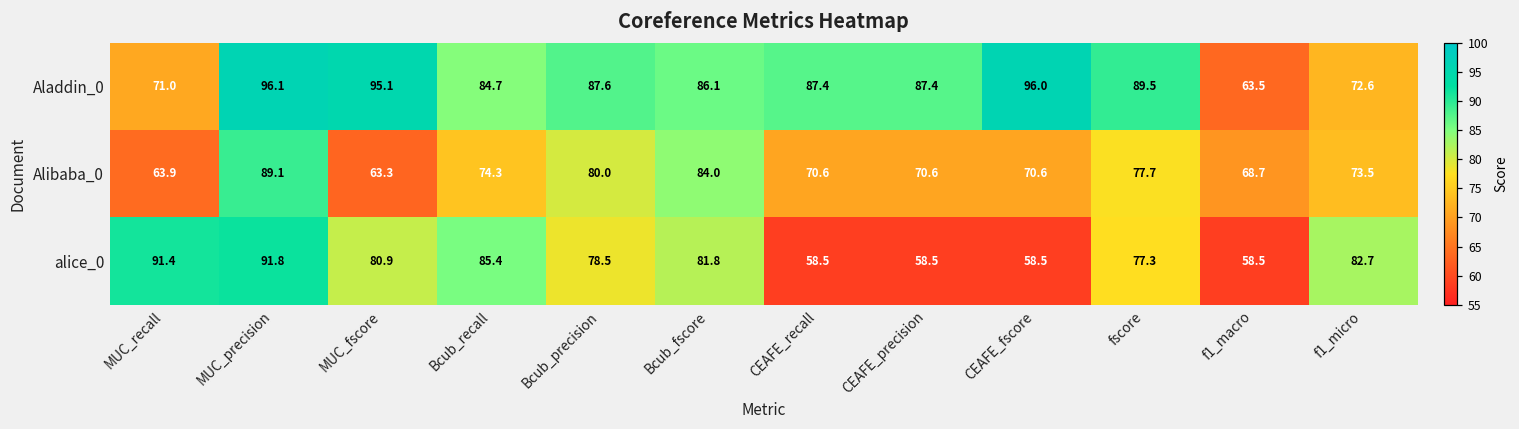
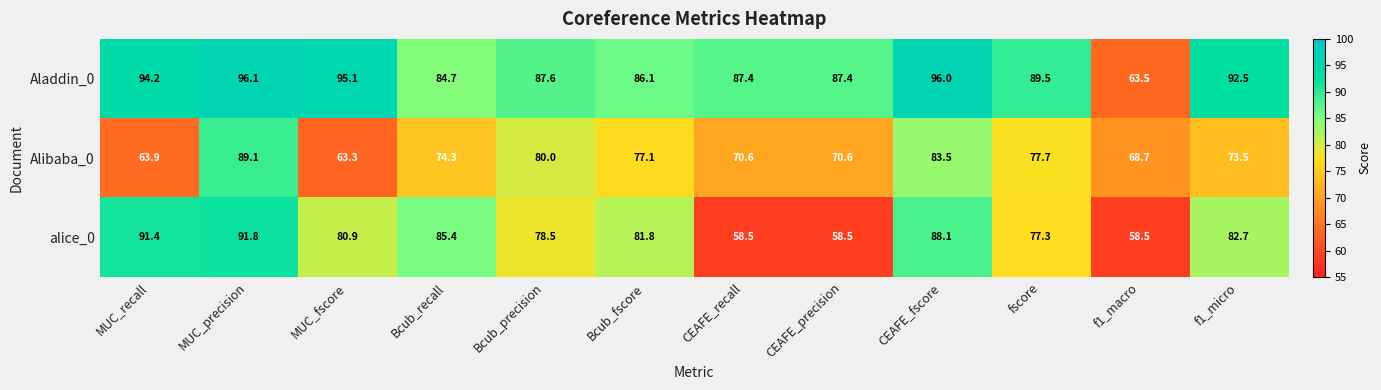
  {
    "Aladdin_0": {
-     "MUC_recall": 71.0,
+     "MUC_recall": 94.2,
      "MUC_precision": 96.1,
      "MUC_fscore": 95.1,
      "Bcub_recall": 84.7,
      "Bcub_precision": 87.6,
      "Bcub_fscore": 86.1,
      "CEAFE_recall": 87.4,
      "CEAFE_precision": 87.4,
      "CEAFE_fscore": 96.0,
      "fscore": 89.5,
      "f1_macro": 63.5,
-     "f1_micro": 72.6
+     "f1_micro": 92.5
    },
    "Alibaba_0": {
      "MUC_recall": 63.9,
      "MUC_precision": 89.1,
      "MUC_fscore": 63.3,
      "Bcub_recall": 74.3,
      "Bcub_precision": 80.0,
-     "Bcub_fscore": 84.0,
+     "Bcub_fscore": 77.1,
      "CEAFE_recall": 70.6,
      "CEAFE_precision": 70.6,
-     "CEAFE_fscore": 70.6,
+     "CEAFE_fscore": 83.5,
      "fscore": 77.7,
      "f1_macro": 68.7,
      "f1_micro": 73.5
    },
    "alice_0": {
      "MUC_recall": 91.4,
      "MUC_precision": 91.8,
      "MUC_fscore": 80.9,
      "Bcub_recall": 85.4,
      "Bcub_precision": 78.5,
      "Bcub_fscore": 81.8,
      "CEAFE_recall": 58.5,
      "CEAFE_precision": 58.5,
-     "CEAFE_fscore": 58.5,
+     "CEAFE_fscore": 88.1,
      "fscore": 77.3,
      "f1_macro": 58.5,
      "f1_micro": 82.7
    }
  }
